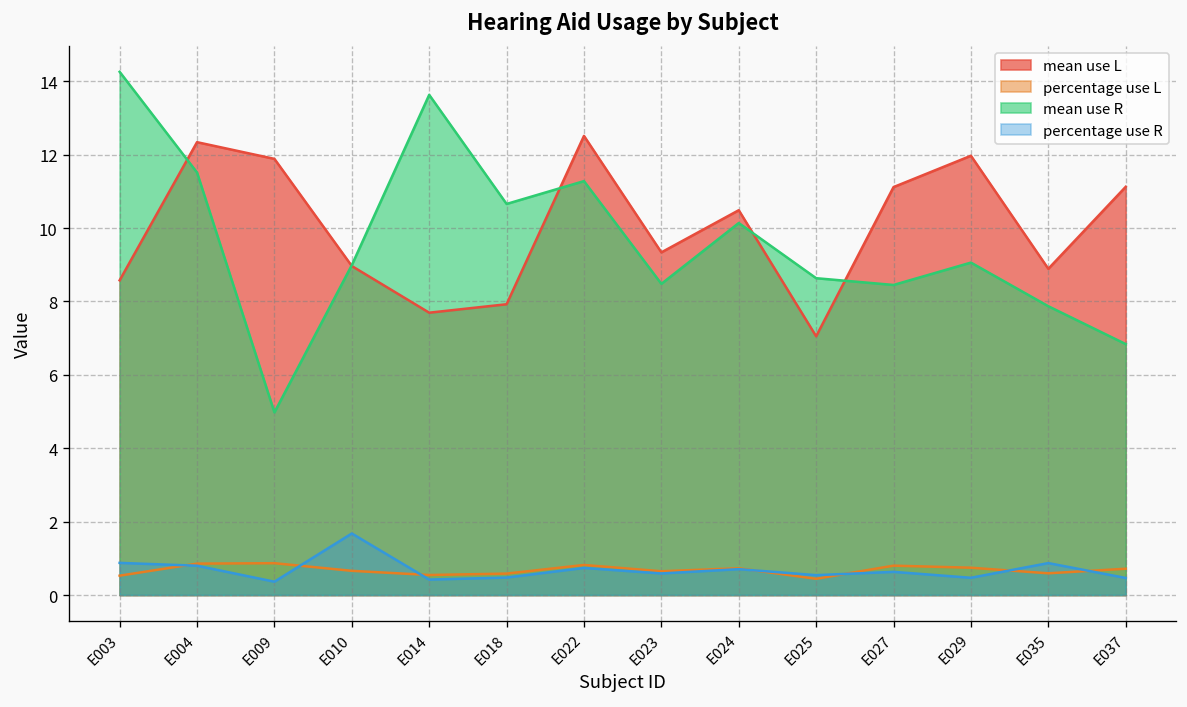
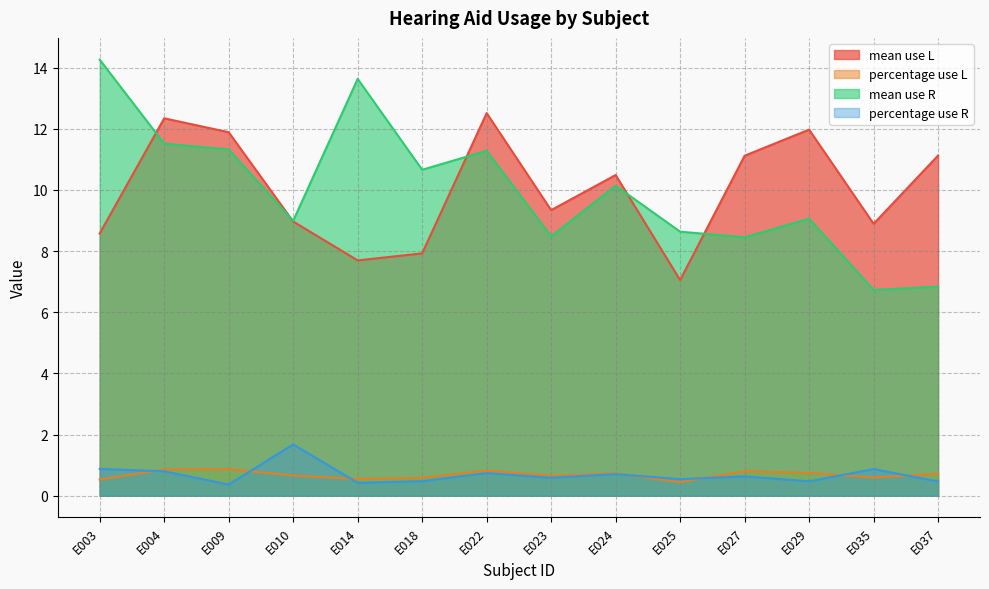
  {
    "mean use R": {
      "E003": 14.3,
      "E004": 11.5,
-     "E009": 5.0,
+     "E009": 11.3,
      "E014": 13.6,
      "E018": 10.7,
      "E022": 11.3,
      "E023": 8.5,
      "E024": 10.1,
      "E025": 8.6,
      "E027": 8.5,
      "E029": 9.1,
-     "E035": 7.9,
+     "E035": 6.7,
      "E037": 6.8
    },
    "percentage use R": {
      "E003": 0.9,
      "E009": 0.4,
      "E010": 1.7,
      "E014": 0.4,
      "E018": 0.5,
      "E025": 0.5,
      "E027": 0.6,
      "E029": 0.5,
      "E035": 0.9,
      "E037": 0.5
    }
  }
